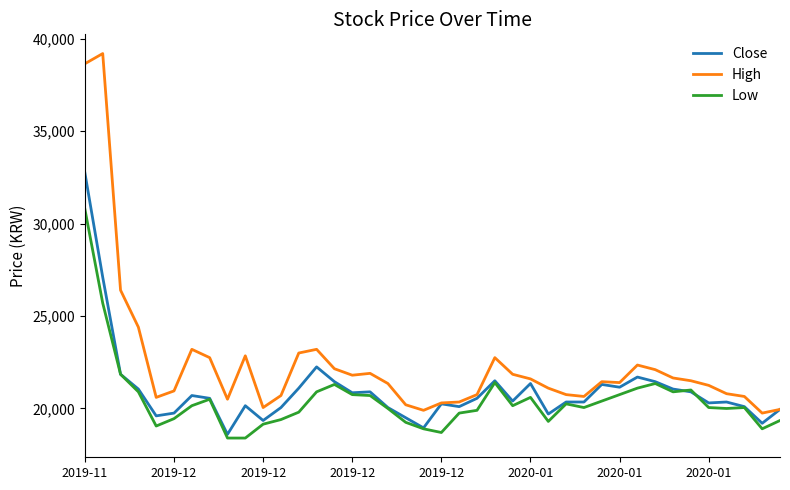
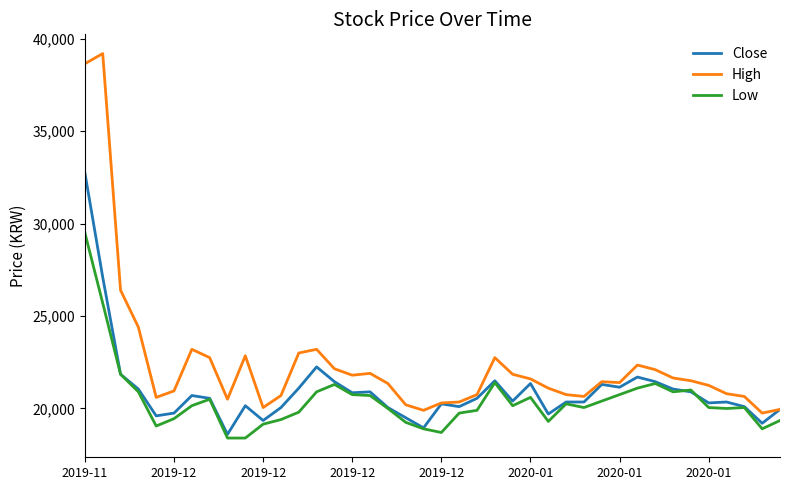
  {
    "Close": {
      "2019-11": "32,700"
    },
    "High": {
      "2019-11": "38,700"
    },
    "Low": {
-     "2019-11": "30,800"
+     "2019-11": "29,500"
    }
  }
